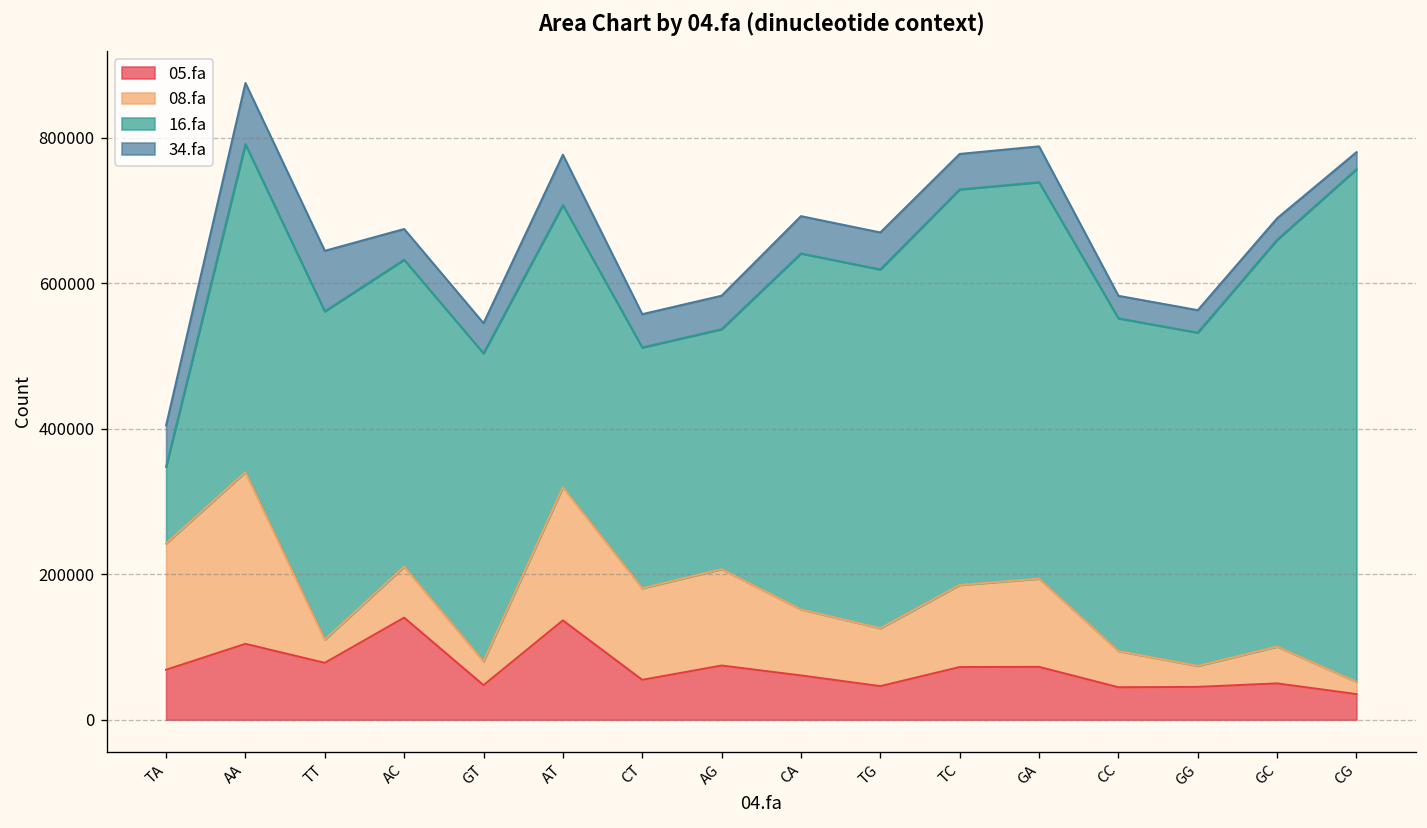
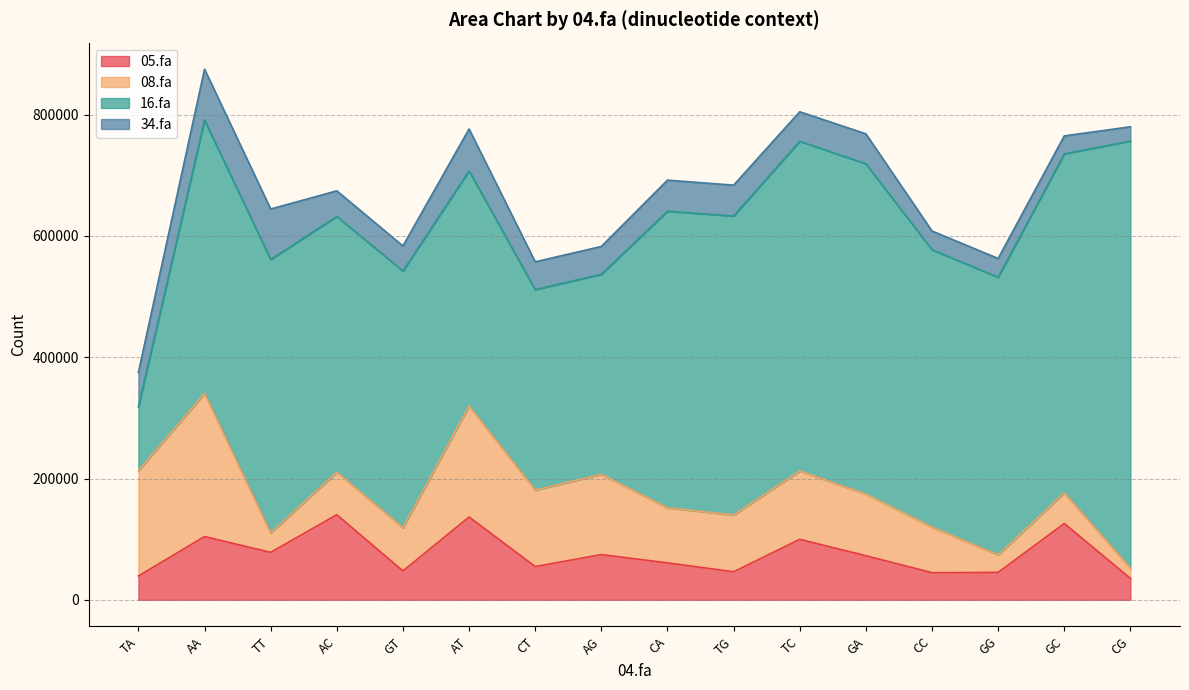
  {
    "05.fa": {
-     "TA": 70000,
+     "TA": 40000,
      "AA": 100000,
      "TT": 80000,
      "AC": 140000,
      "GT": 50000,
      "AT": 140000,
      "CT": 50000,
      "AG": 70000,
      "CA": 60000,
      "TG": 50000,
-     "TC": 70000,
+     "TC": 100000,
      "GA": 70000,
      "CC": 40000,
      "GG": 50000,
-     "GC": 50000,
+     "GC": 130000,
      "CG": 40000
    },
    "08.fa": {
      "TA": 170000,
      "AA": 240000,
      "TT": 30000,
      "AC": 70000,
-     "GT": 30000,
+     "GT": 70000,
      "AT": 180000,
      "CT": 130000,
      "AG": 130000,
      "CA": 90000,
-     "TG": 80000,
+     "TG": 90000,
      "TC": 110000,
-     "GA": 120000,
-     "CC": 50000,
+     "GA": 100000,
+     "CC": 80000,
      "GG": 30000,
      "GC": 50000,
      "CG": 20000
    }
  }
